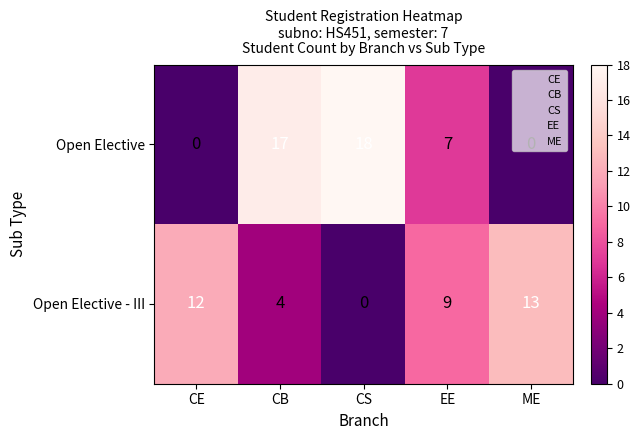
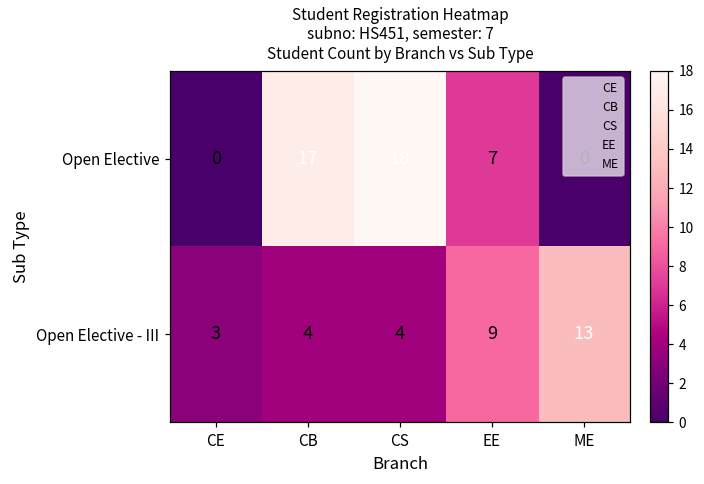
  {
    "Open Elective": {
      "CE": 0,
      "EE": 7
    },
    "Open Elective - III": {
-     "CE": 12,
+     "CE": 3,
      "CB": 4,
-     "CS": 0,
+     "CS": 4,
      "EE": 9,
      "ME": 13
    }
  }
